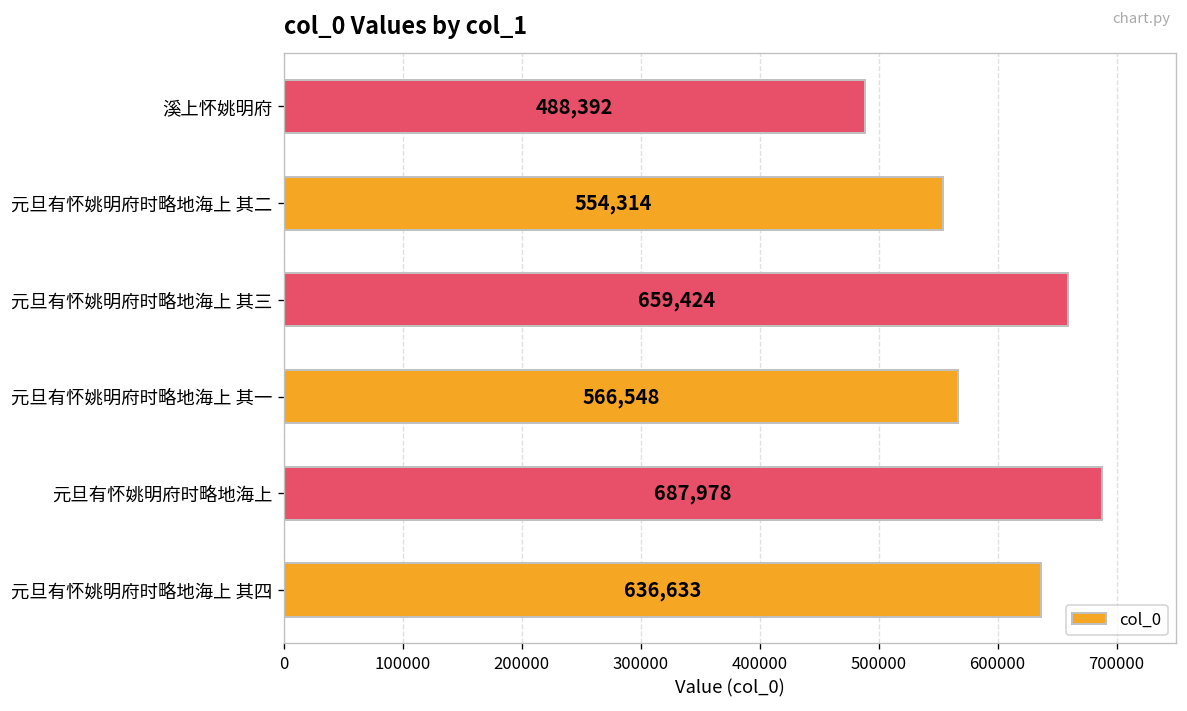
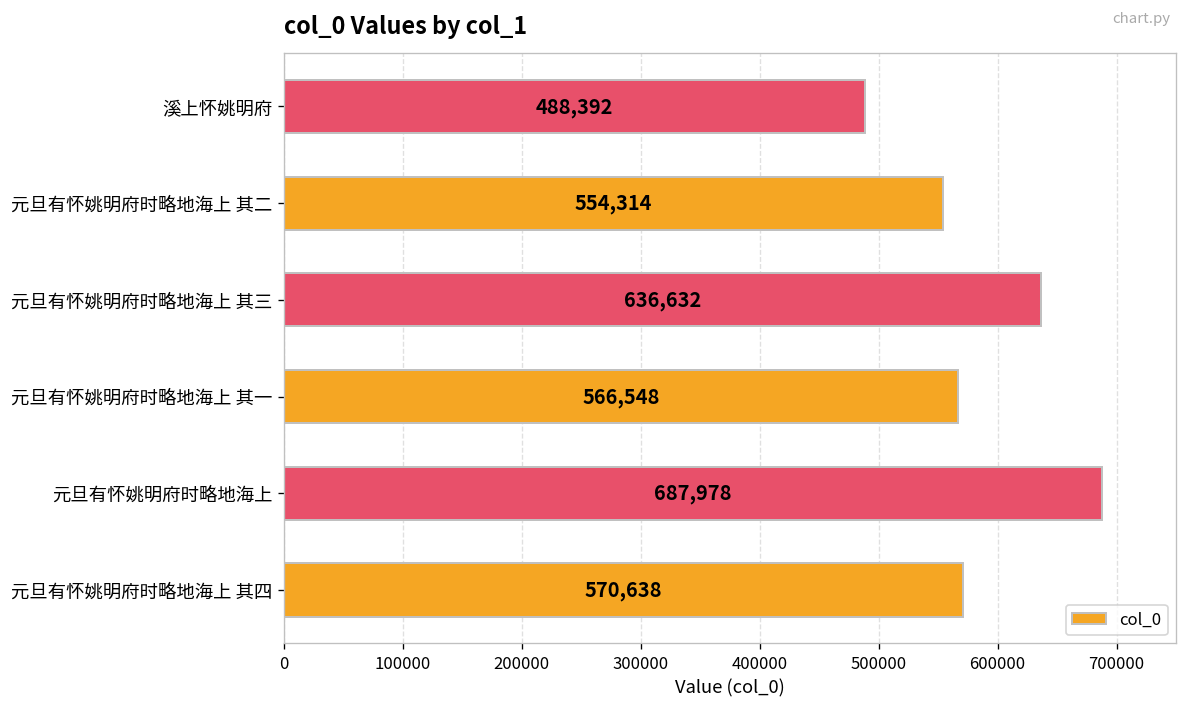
  {
    "溪上怀姚明府": "488,392",
    "元旦有怀姚明府时略地海上 其二": "554,314",
-   "元旦有怀姚明府时略地海上 其三": "659,424",
+   "元旦有怀姚明府时略地海上 其三": "636,632",
    "元旦有怀姚明府时略地海上 其一": "566,548",
    "元旦有怀姚明府时略地海上": "687,978",
-   "元旦有怀姚明府时略地海上 其四": "636,633"
+   "元旦有怀姚明府时略地海上 其四": "570,638"
  }
